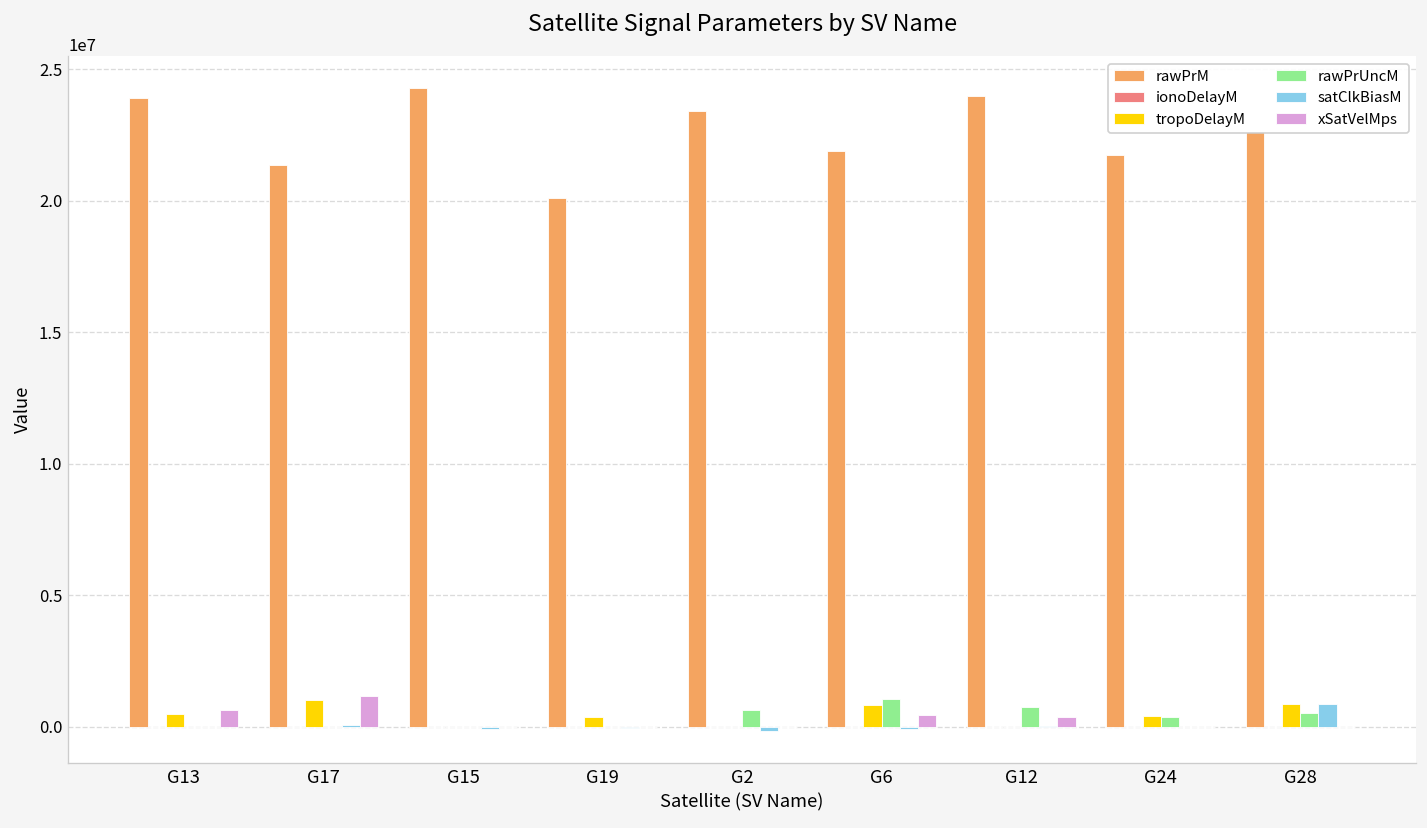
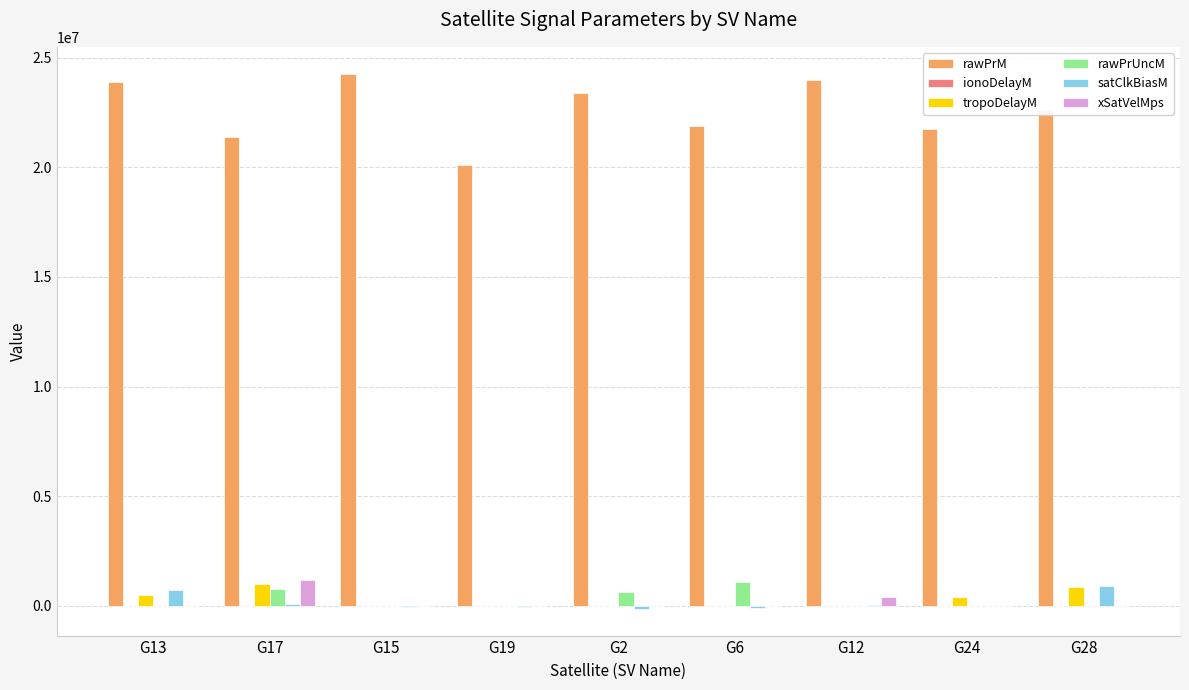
  {
    "tropoDelayM": {
      "G13": 500000,
      "G17": 1000000,
-     "G19": 400000,
-     "G6": 800000,
+     "G19": 0,
+     "G6": 0,
      "G24": 400000,
      "G28": 900000
    },
    "rawPrUncM": {
-     "G17": 0,
+     "G17": 800000,
      "G2": 600000,
      "G6": 1100000,
-     "G12": 800000,
-     "G24": 400000,
-     "G28": 500000
+     "G12": 0,
+     "G24": 0,
+     "G28": 0
    },
    "satClkBiasM": {
-     "G13": 0,
+     "G13": 700000,
      "G2": -100000,
      "G28": 900000
    },
    "xSatVelMps": {
-     "G13": 600000,
+     "G13": 0,
      "G17": 1200000,
-     "G6": 500000,
+     "G6": 0,
      "G12": 400000
    }
  }
